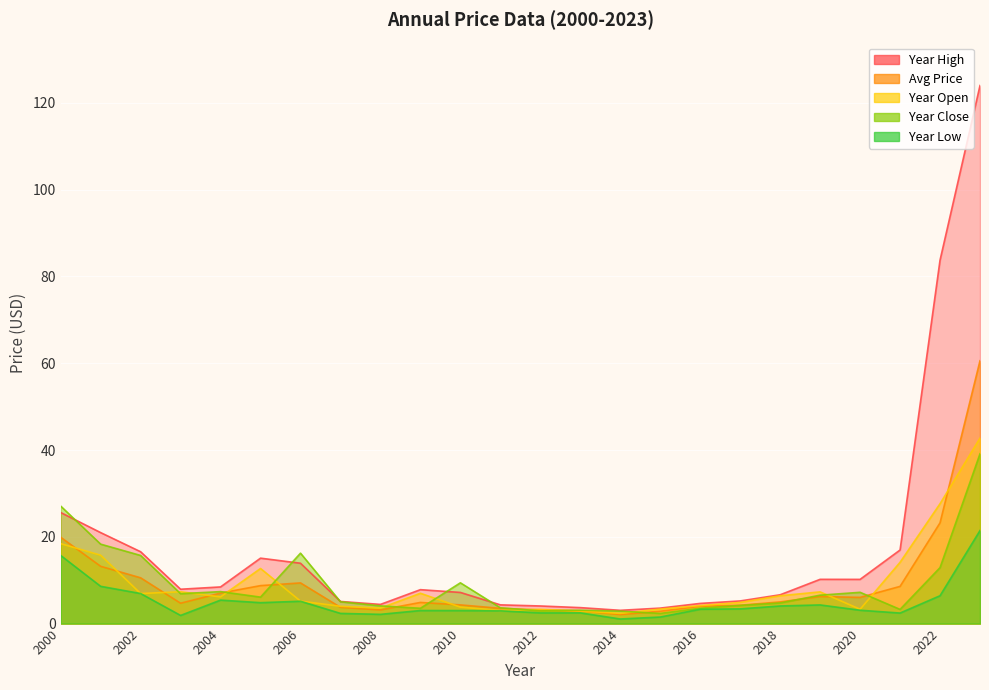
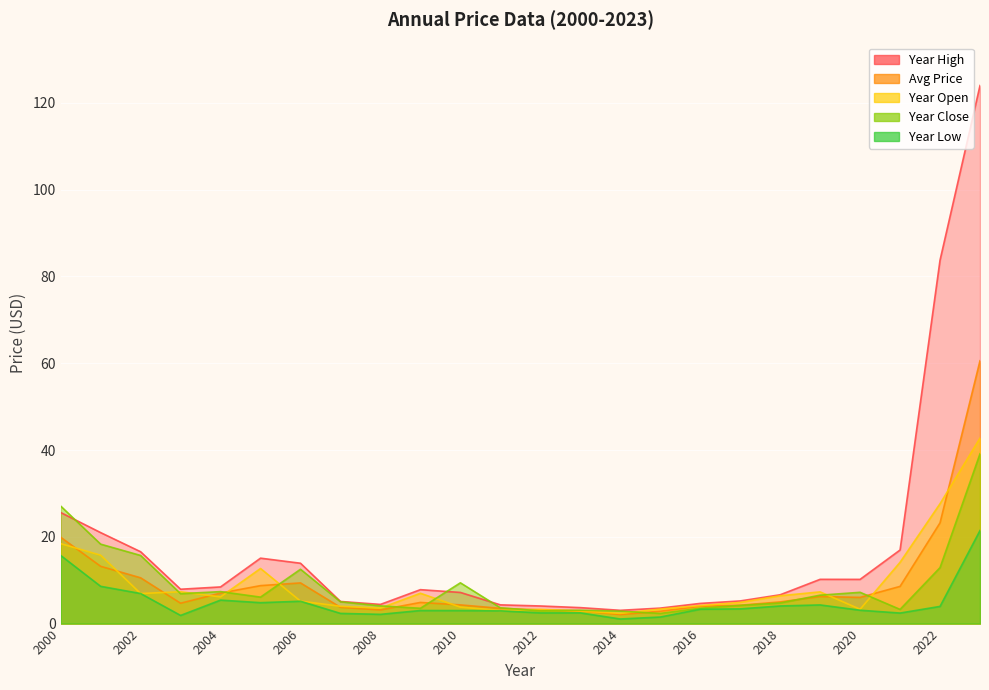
  {
    "Year High": {
      "2000": 26,
      "2002": 17,
      "2004": 8,
      "2006": 14,
      "2010": 7,
      "2012": 4,
      "2020": 10,
      "2022": 84
    },
    "Year Close": {
      "2000": 27,
      "2002": 16,
-     "2006": 16,
+     "2006": 13,
      "2010": 9,
      "2020": 7,
      "2022": 13
    },
    "Year Low": {
      "2000": 16,
      "2004": 5,
      "2008": 2,
      "2010": 3,
      "2014": 1,
      "2018": 4,
-     "2022": 6
+     "2022": 4
    }
  }
